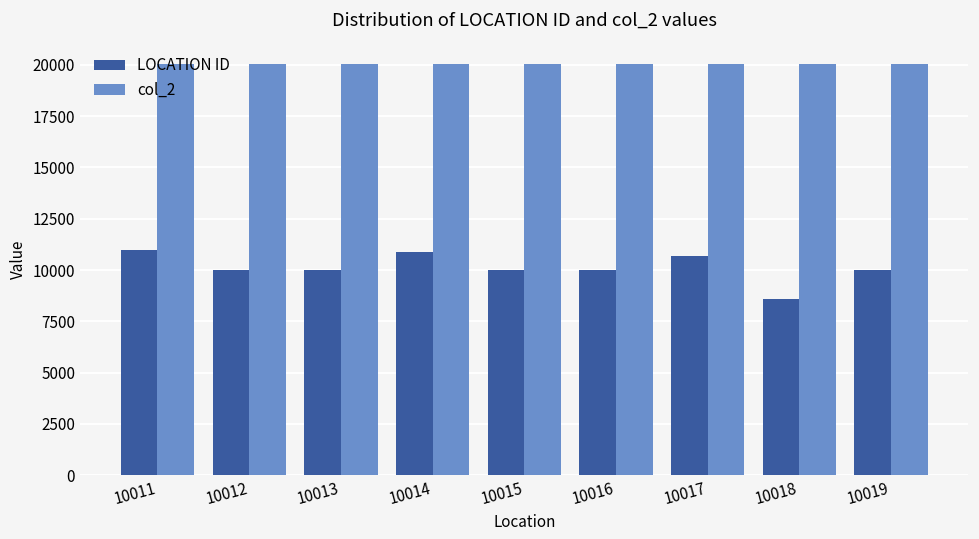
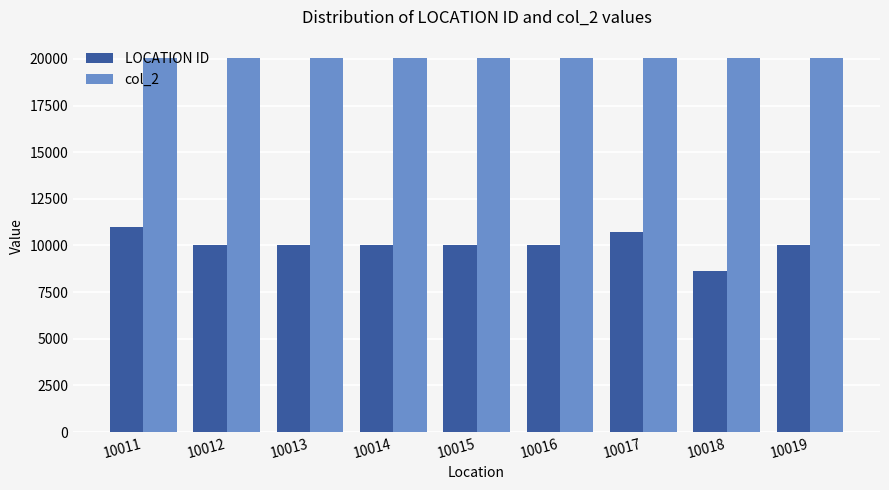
  {
    "LOCATION ID": {
      "10011": 11000,
      "10012": 10000,
      "10013": 10000,
-     "10014": 10900,
+     "10014": 10000,
      "10015": 10000,
      "10016": 10000,
      "10017": 10700,
      "10018": 8600,
      "10019": 10000
    },
    "col_2": {
      "10011": 20000,
      "10012": 20000,
      "10013": 20000,
      "10014": 20000,
      "10015": 20000,
      "10016": 20000,
      "10017": 20000,
      "10018": 20000,
      "10019": 20000
    }
  }
